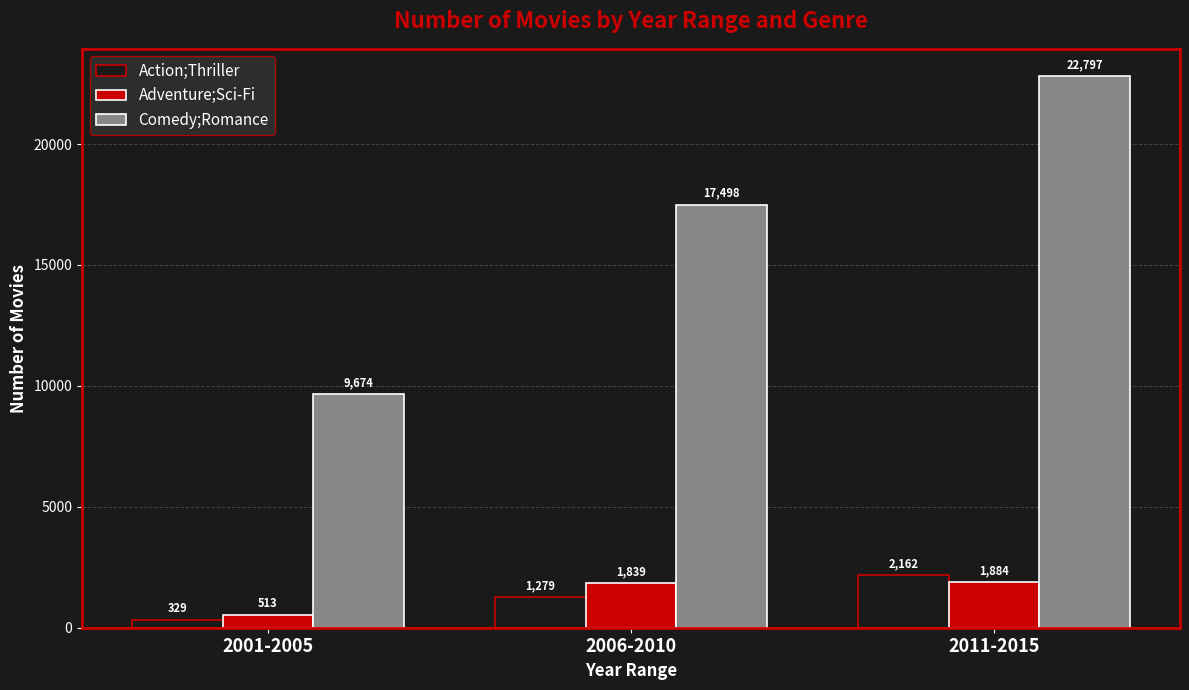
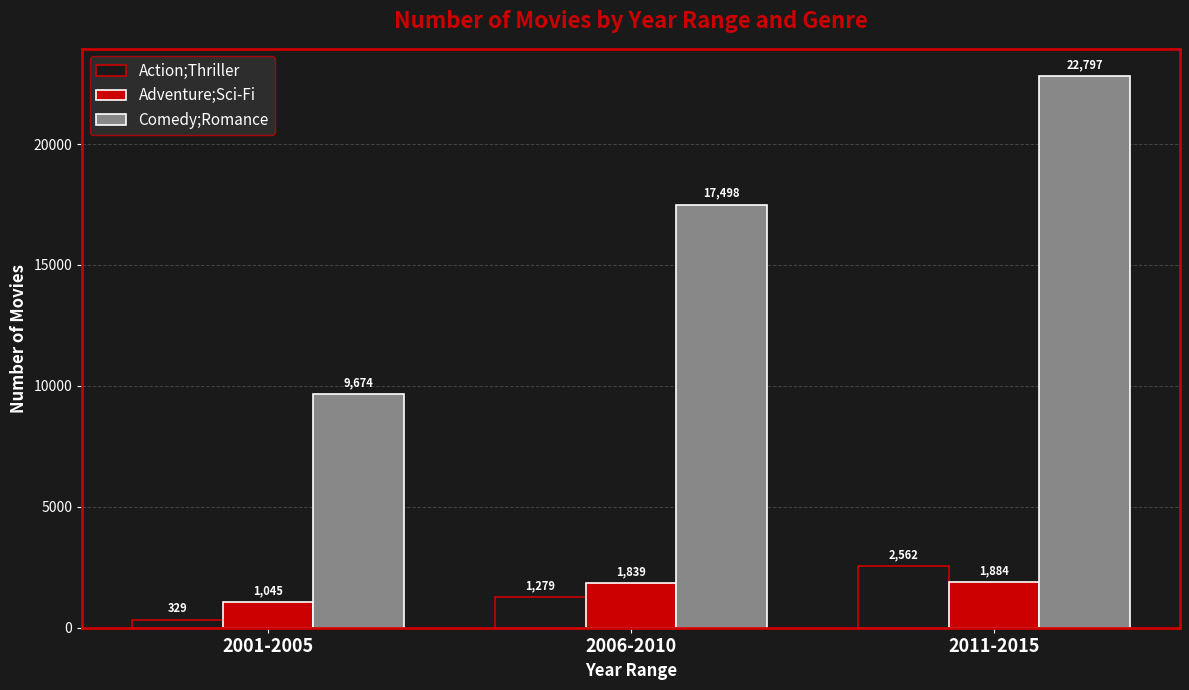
  {
    "Action;Thriller": {
      "2001-2005": "329",
      "2006-2010": "1,279",
-     "2011-2015": "2,162"
+     "2011-2015": "2,562"
    },
    "Adventure;Sci-Fi": {
-     "2001-2005": "513",
+     "2001-2005": "1,045",
      "2006-2010": "1,839",
      "2011-2015": "1,884"
    },
    "Comedy;Romance": {
      "2001-2005": "9,674",
      "2006-2010": "17,498",
      "2011-2015": "22,797"
    }
  }
